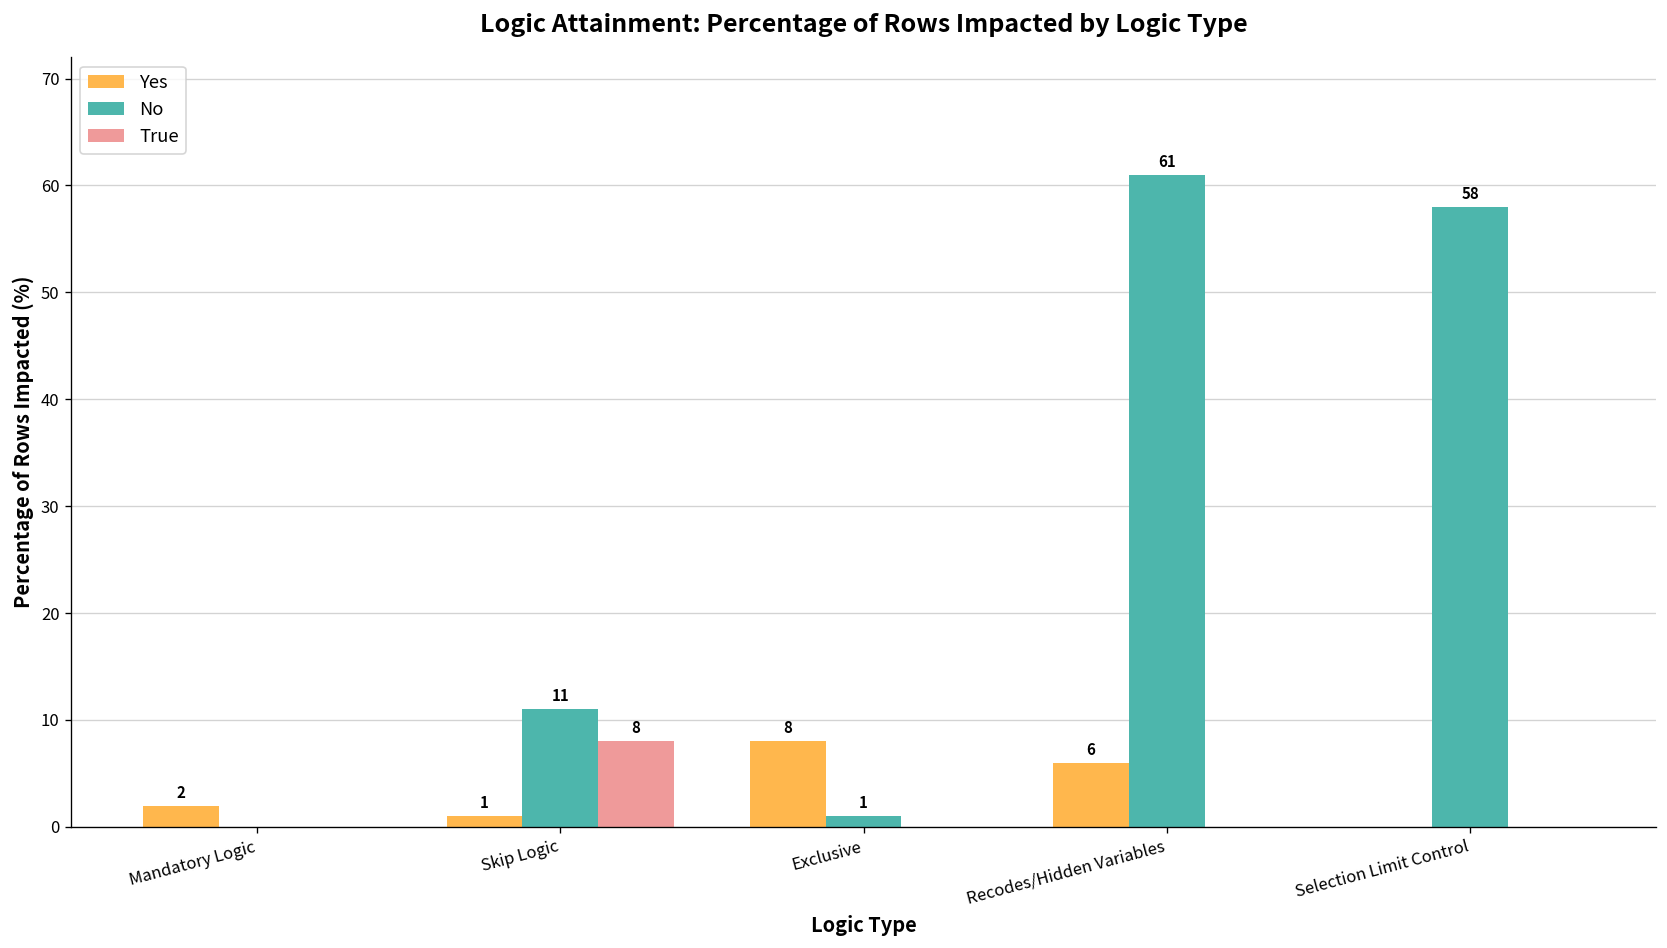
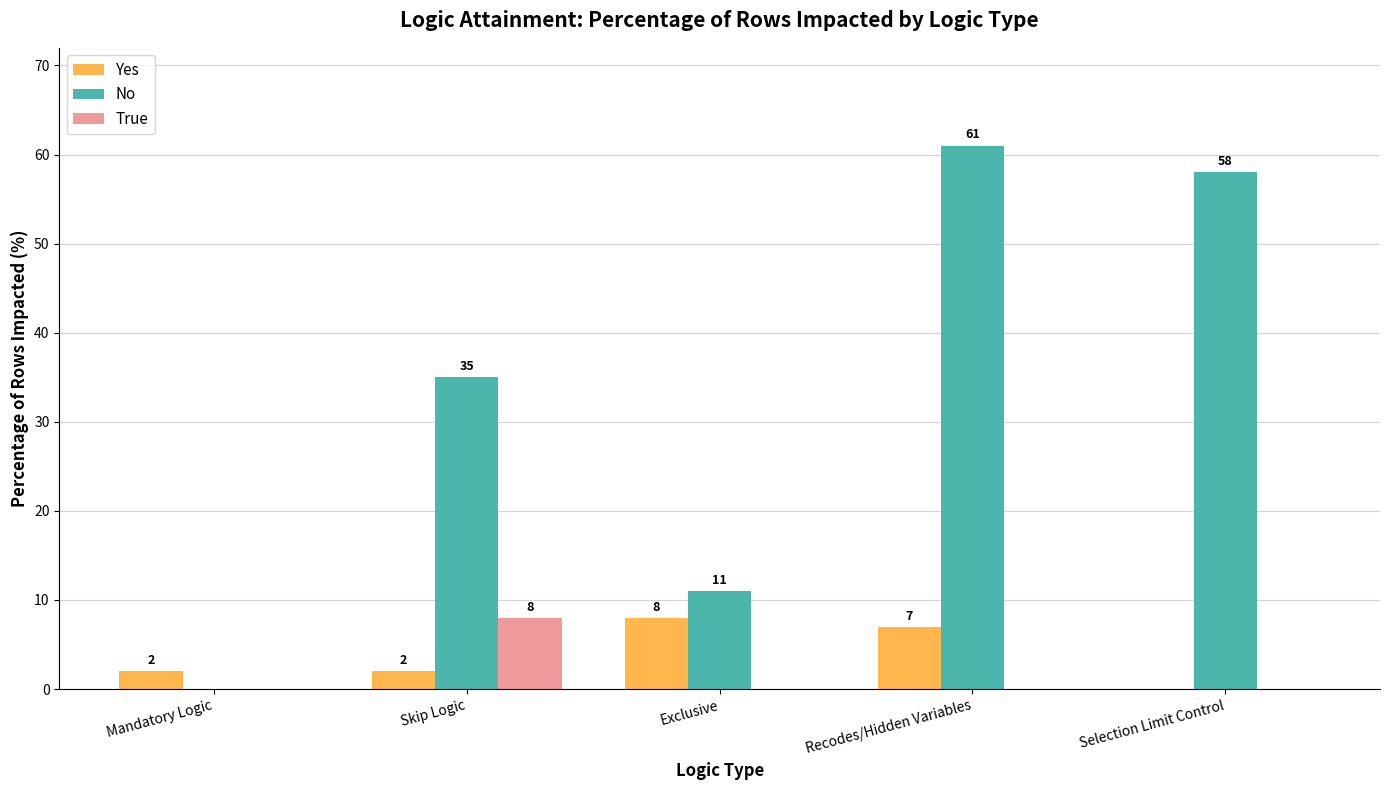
  {
    "Yes": {
      "Mandatory Logic": 2,
-     "Skip Logic": 1,
+     "Skip Logic": 2,
      "Exclusive": 8,
-     "Recodes/Hidden Variables": 6
+     "Recodes/Hidden Variables": 7
    },
    "No": {
-     "Skip Logic": 11,
-     "Exclusive": 1,
+     "Skip Logic": 35,
+     "Exclusive": 11,
      "Recodes/Hidden Variables": 61,
      "Selection Limit Control": 58
    },
    "True": {
      "Skip Logic": 8
    }
  }
